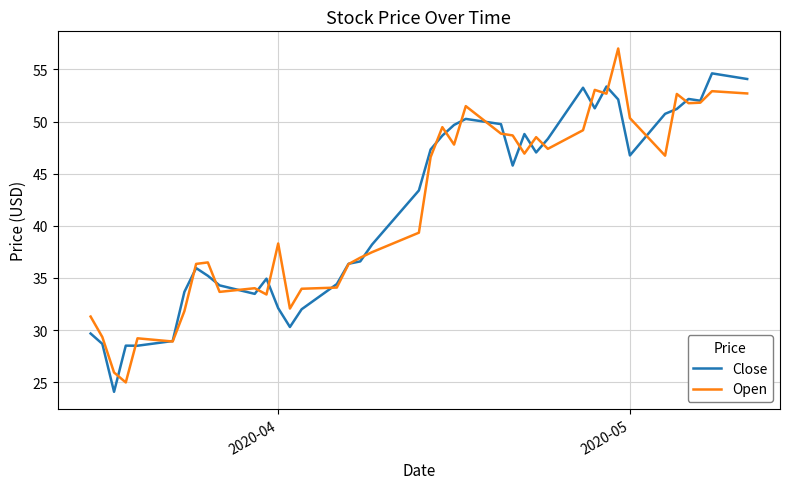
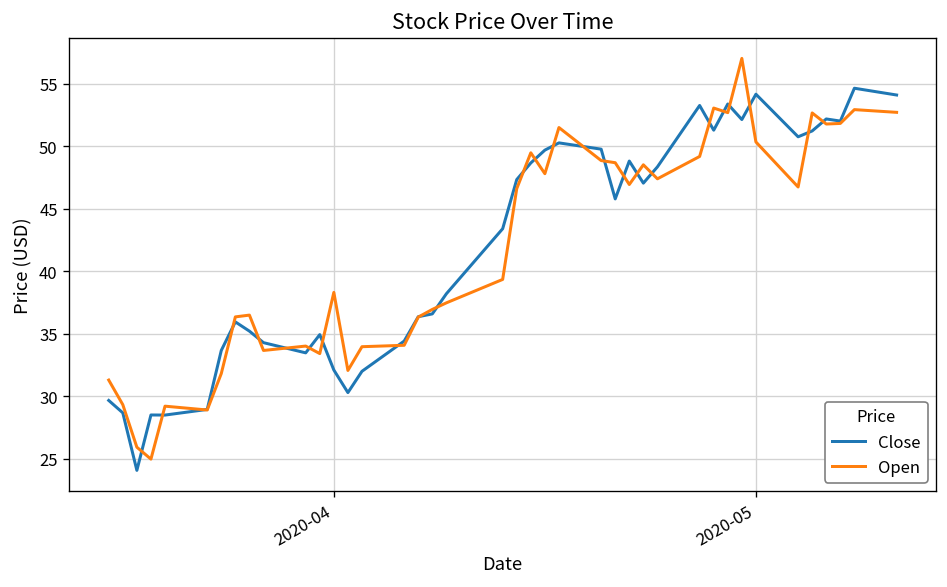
  {
    "Close": {
      "2020-04": 32.1,
-     "2020-05": 46.8
+     "2020-05": 54.1
    },
    "Open": {
      "2020-04": 38.3,
      "2020-05": 50.3
    }
  }
